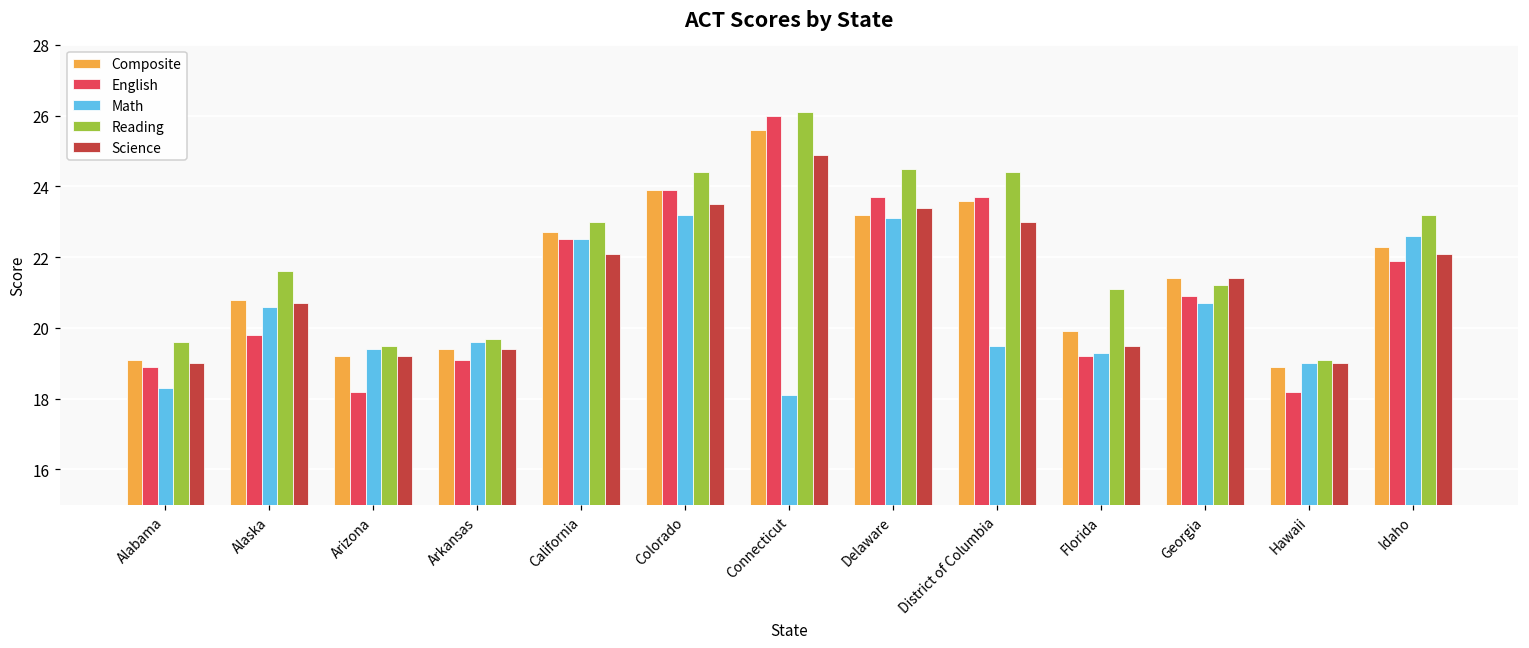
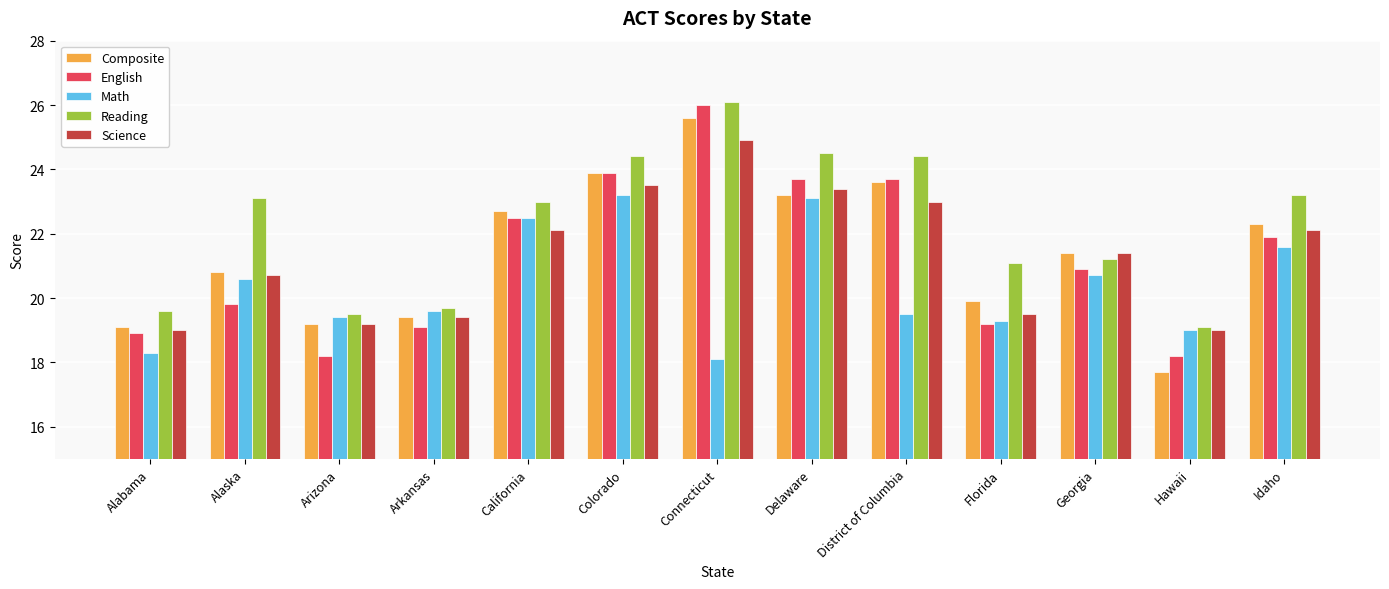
  {
    "Composite": {
      "Alabama": 19.1,
      "Alaska": 20.8,
      "Arizona": 19.2,
      "Arkansas": 19.4,
      "California": 22.7,
      "Colorado": 23.9,
      "Connecticut": 25.6,
      "Delaware": 23.2,
      "District of Columbia": 23.6,
      "Florida": 19.9,
      "Georgia": 21.4,
-     "Hawaii": 18.9,
+     "Hawaii": 17.7,
      "Idaho": 22.3
    },
    "Math": {
      "Alabama": 18.3,
      "Alaska": 20.6,
      "Arizona": 19.4,
      "Arkansas": 19.6,
      "California": 22.5,
      "Colorado": 23.2,
      "Connecticut": 18.1,
      "Delaware": 23.1,
      "District of Columbia": 19.5,
      "Florida": 19.3,
      "Georgia": 20.7,
      "Hawaii": 19.0,
-     "Idaho": 22.6
+     "Idaho": 21.6
    },
    "Reading": {
      "Alabama": 19.6,
-     "Alaska": 21.6,
+     "Alaska": 23.1,
      "Arizona": 19.5,
      "Arkansas": 19.7,
      "California": 23.0,
      "Colorado": 24.4,
      "Connecticut": 26.1,
      "Delaware": 24.5,
      "District of Columbia": 24.4,
      "Florida": 21.1,
      "Georgia": 21.2,
      "Hawaii": 19.1,
      "Idaho": 23.2
    }
  }
